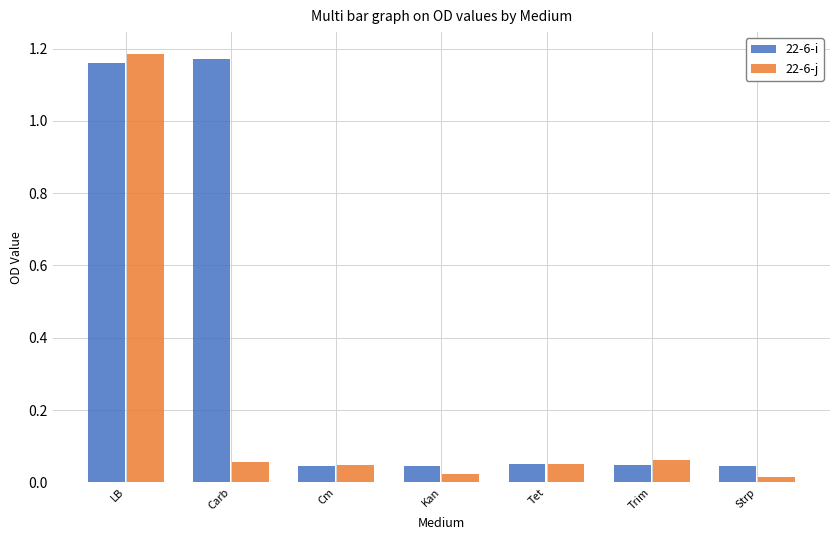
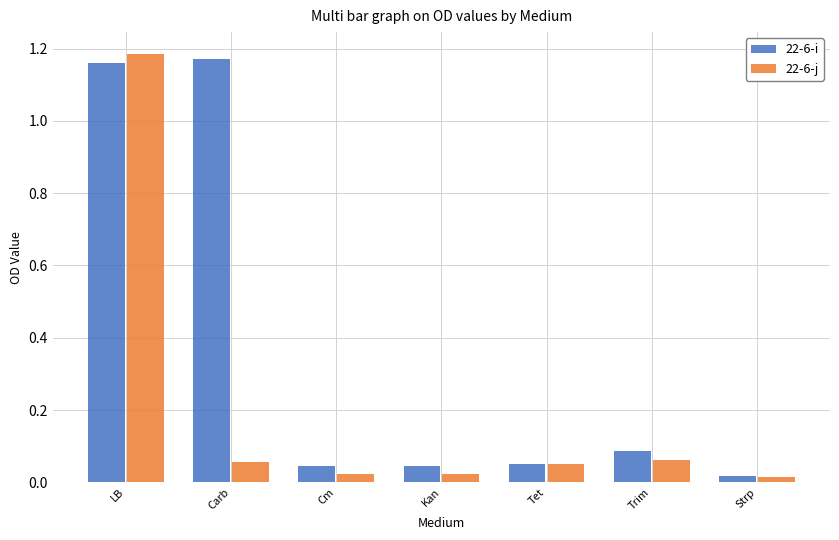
  {
    "22-6-i": {
      "LB": 1.16,
      "Carb": 1.17,
      "Cm": 0.05,
      "Kan": 0.04,
      "Tet": 0.05,
-     "Trim": 0.05,
-     "Strp": 0.05
+     "Trim": 0.09,
+     "Strp": 0.02
    },
    "22-6-j": {
      "LB": 1.19,
      "Carb": 0.06,
-     "Cm": 0.05,
+     "Cm": 0.02,
      "Kan": 0.02,
      "Tet": 0.05,
      "Trim": 0.06,
      "Strp": 0.01
    }
  }
